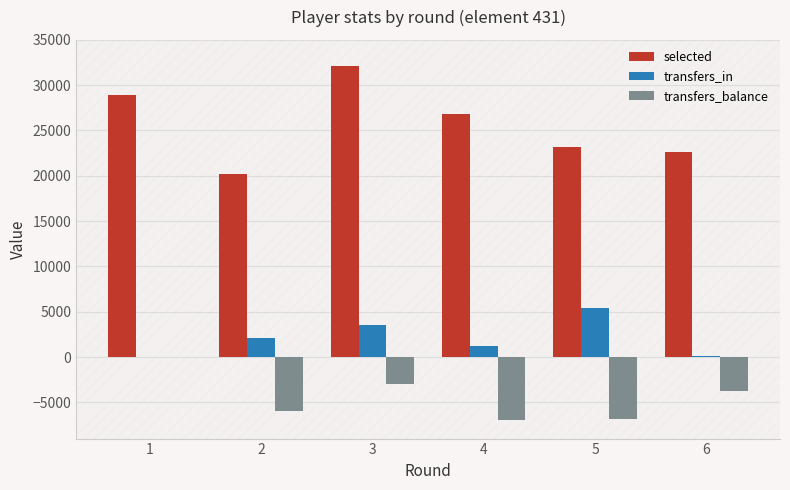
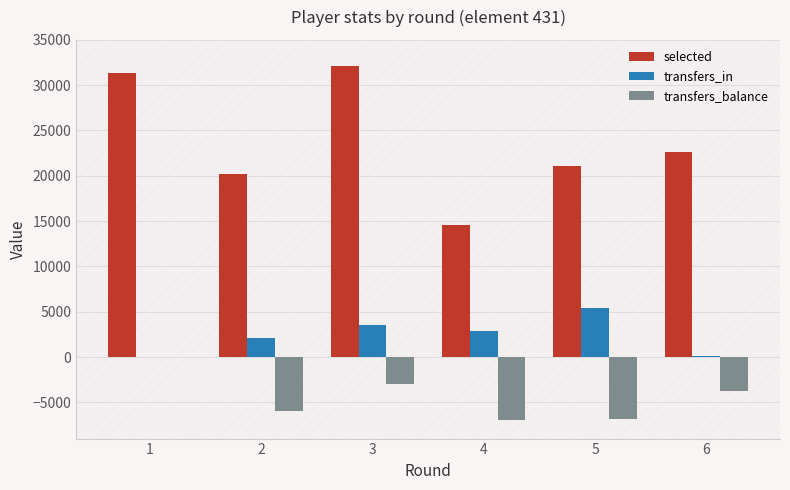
  {
    "selected": {
-     "1": 29000,
+     "1": 31000,
      "2": 20000,
      "3": 32000,
-     "4": 27000,
-     "5": 23000,
+     "4": 15000,
+     "5": 21000,
      "6": 23000
    },
    "transfers_in": {
      "1": 0,
      "2": 2000,
      "3": 4000,
-     "4": 1000,
+     "4": 3000,
      "5": 5000
    },
    "transfers_balance": {
      "1": 0,
      "2": -6000,
      "3": -3000,
      "4": -7000,
      "5": -7000,
      "6": -4000
    }
  }
